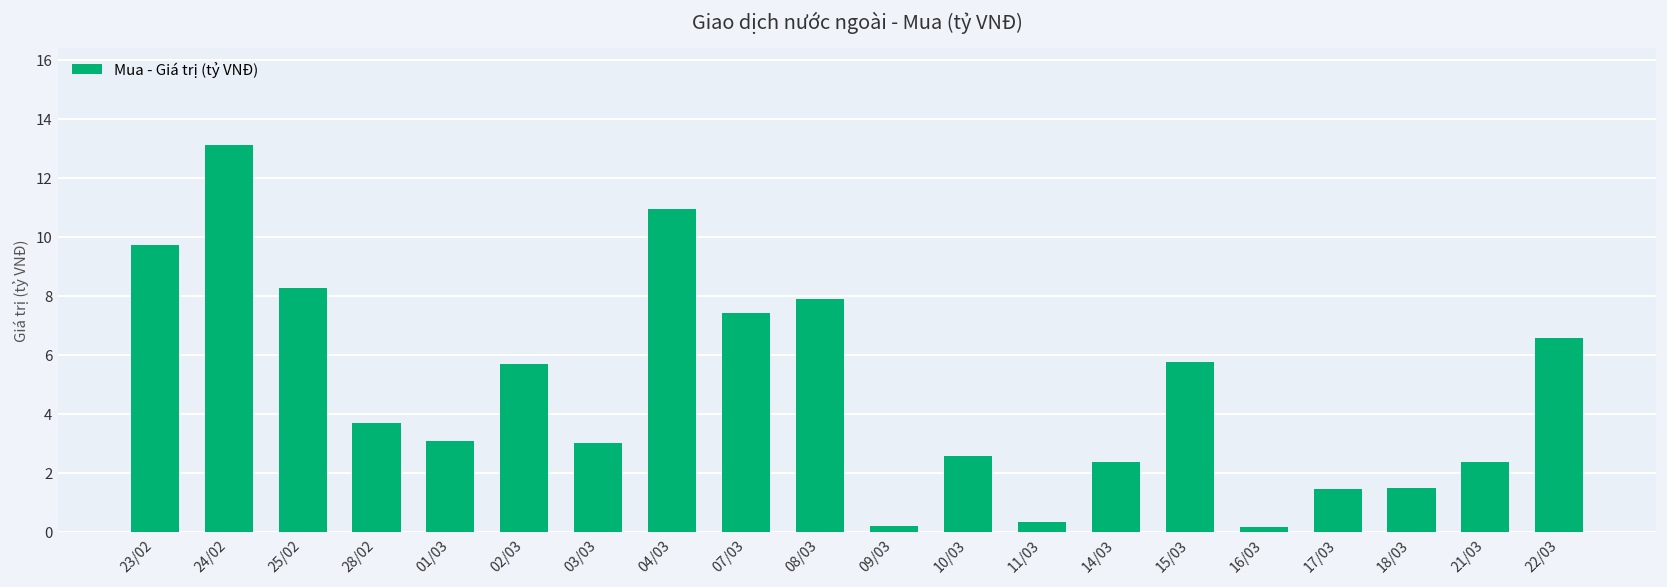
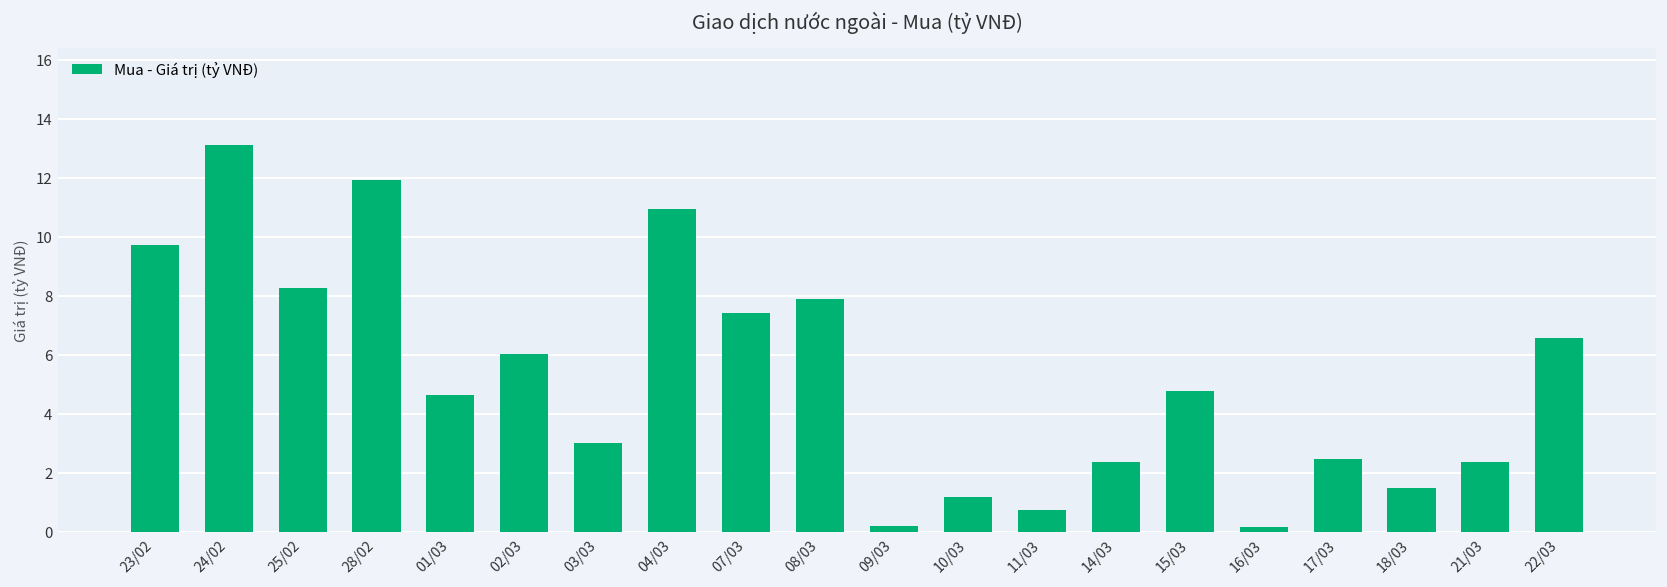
  {
    "23/02": 9.7,
    "24/02": 13.1,
    "25/02": 8.3,
-   "28/02": 3.7,
-   "01/03": 3.1,
-   "02/03": 5.7,
+   "28/02": 11.9,
+   "01/03": 4.6,
+   "02/03": 6.0,
    "03/03": 3.0,
    "04/03": 11.0,
    "07/03": 7.4,
    "08/03": 7.9,
    "09/03": 0.2,
-   "10/03": 2.6,
-   "11/03": 0.3,
+   "10/03": 1.2,
+   "11/03": 0.7,
    "14/03": 2.4,
-   "15/03": 5.8,
+   "15/03": 4.8,
    "16/03": 0.2,
-   "17/03": 1.5,
+   "17/03": 2.5,
    "18/03": 1.5,
    "21/03": 2.4,
    "22/03": 6.6
  }
